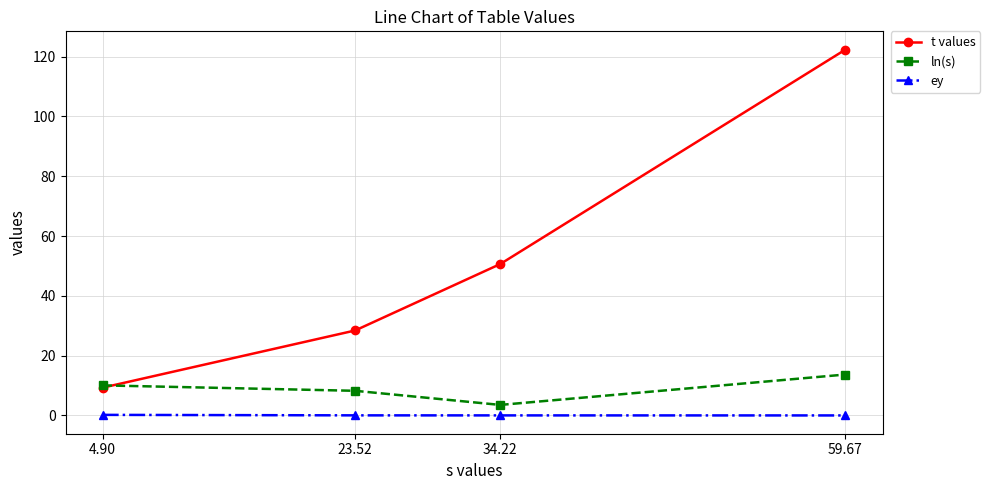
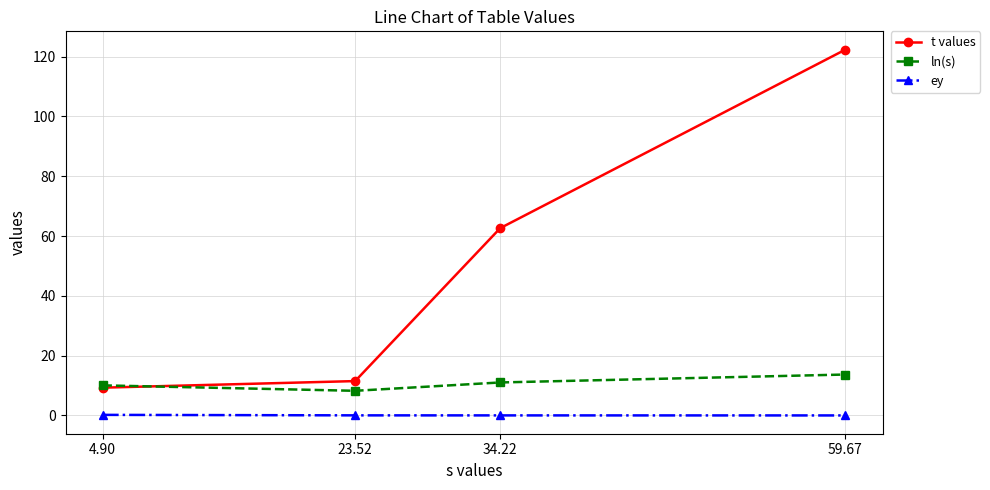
  {
    "t values": {
-     "23.52": 28,
-     "34.22": 51,
+     "23.52": 12,
+     "34.22": 63,
      "59.67": 122
    },
    "ln(s)": {
      "23.52": 8,
-     "34.22": 4,
+     "34.22": 11,
      "59.67": 14
    },
    "ey": {
      "4.90": 0,
      "23.52": 0,
      "34.22": 0,
      "59.67": 0
    }
  }
